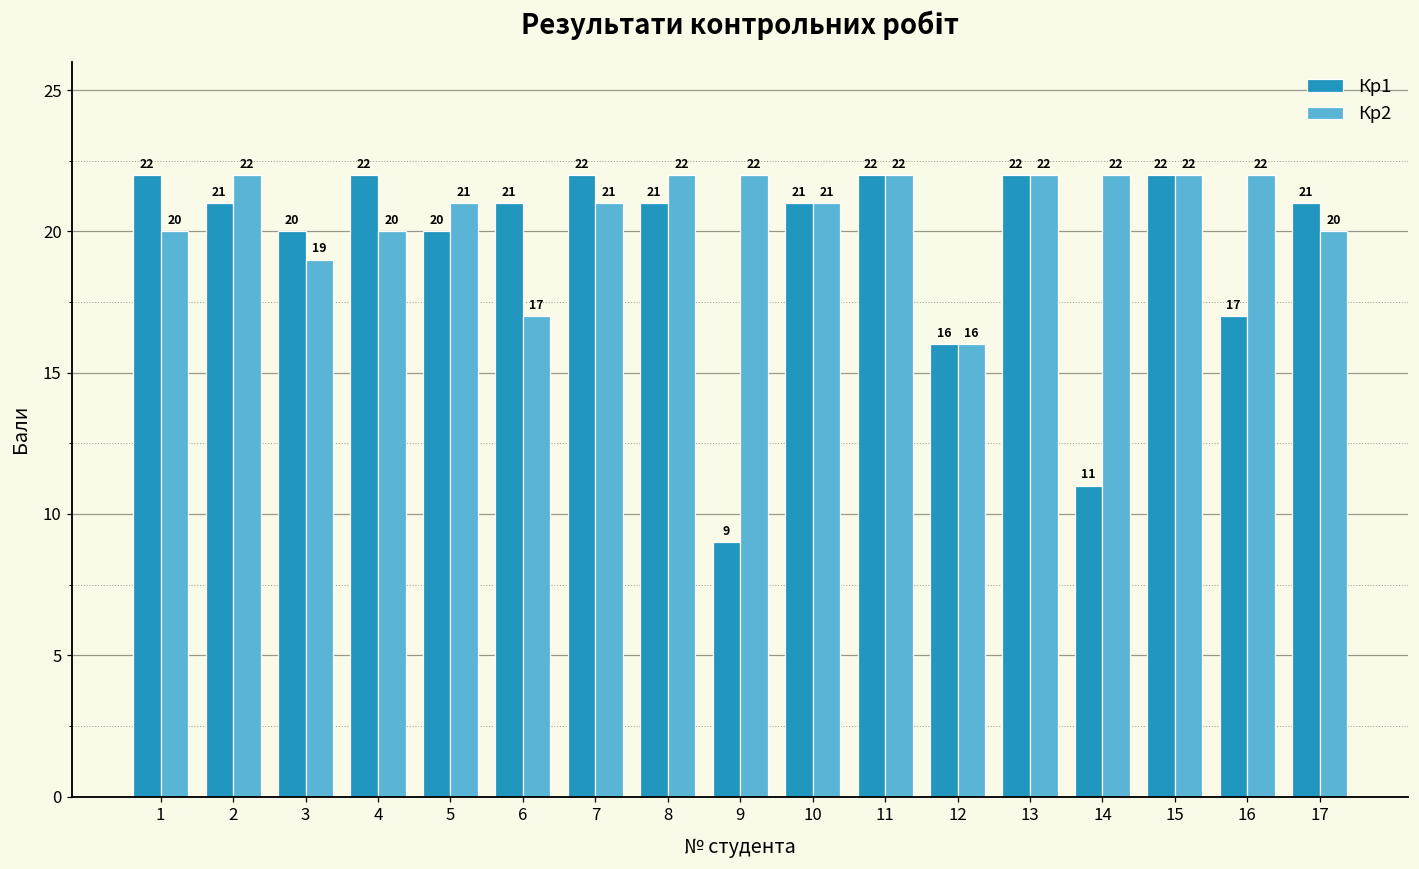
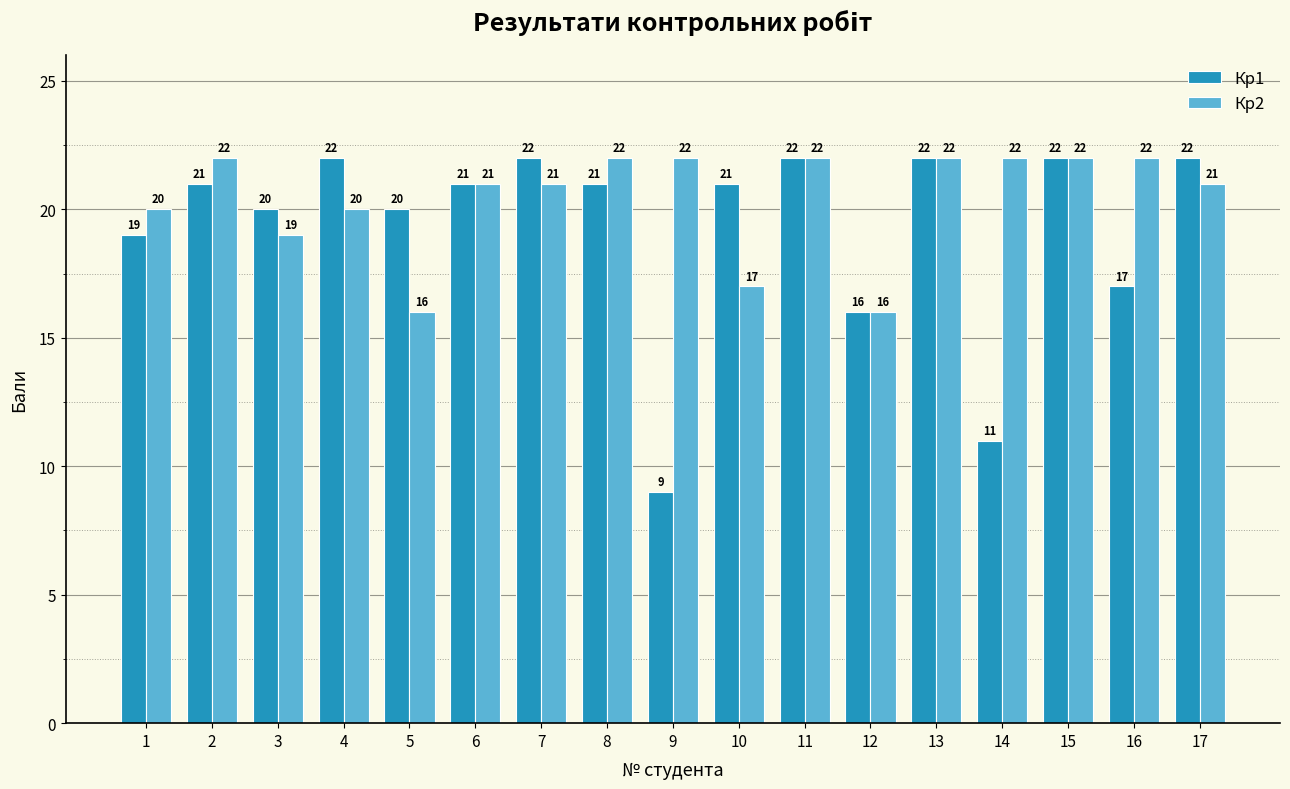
  {
    "Кр1": {
-     "1": 22,
+     "1": 19,
      "2": 21,
      "3": 20,
      "4": 22,
      "5": 20,
      "6": 21,
      "7": 22,
      "8": 21,
      "9": 9,
      "10": 21,
      "11": 22,
      "12": 16,
      "13": 22,
      "14": 11,
      "15": 22,
      "16": 17,
-     "17": 21
+     "17": 22
    },
    "Кр2": {
      "1": 20,
      "2": 22,
      "3": 19,
      "4": 20,
-     "5": 21,
-     "6": 17,
+     "5": 16,
+     "6": 21,
      "7": 21,
      "8": 22,
      "9": 22,
-     "10": 21,
+     "10": 17,
      "11": 22,
      "12": 16,
      "13": 22,
      "14": 22,
      "15": 22,
      "16": 22,
-     "17": 20
+     "17": 21
    }
  }
